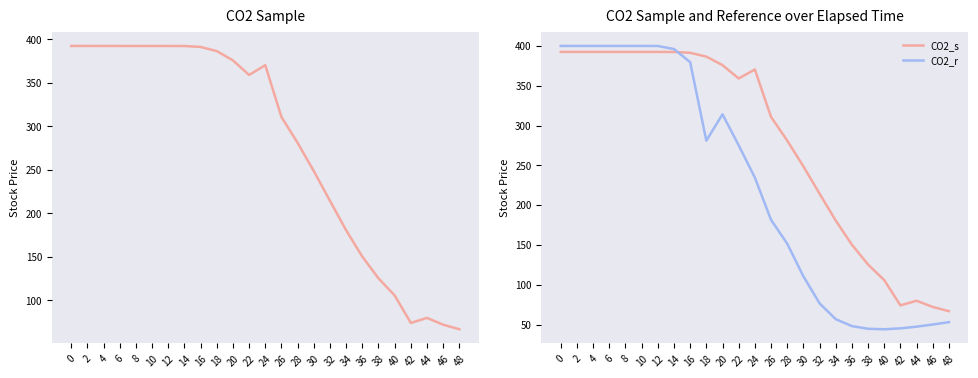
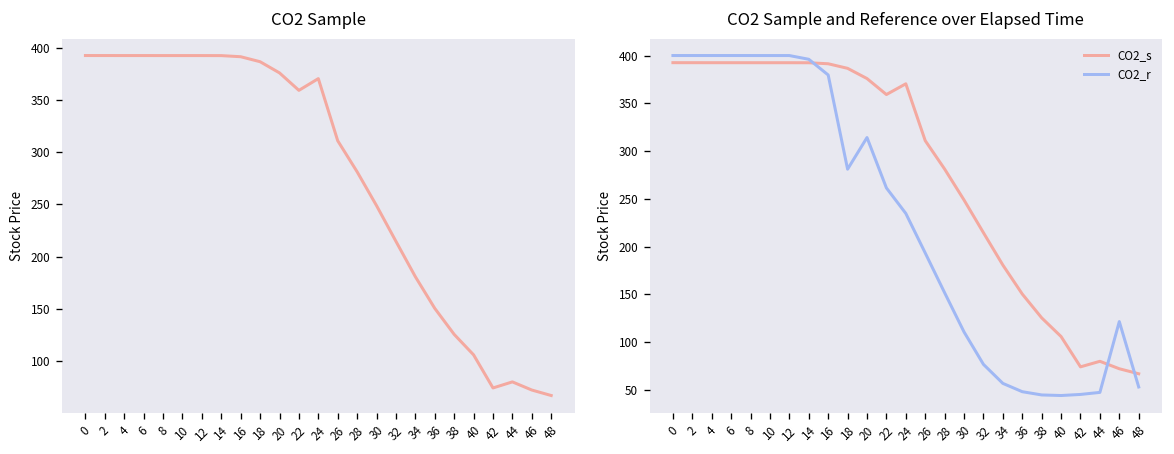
  {
    "CO2 Sample": {
      "0": 390,
      "2": 390,
      "4": 390,
      "6": 390,
      "8": 390,
      "10": 390,
      "12": 390,
      "14": 390,
      "16": 390,
      "18": 390,
      "20": 380,
      "22": 360,
      "24": 370,
      "26": 310,
      "28": 280,
      "30": 250,
      "32": 210,
      "34": 180,
      "36": 150,
      "38": 130,
      "40": 110,
      "42": 70,
      "44": 80,
      "46": 70,
      "48": 70
    },
    "CO2 Sample and Reference over Elapsed Time": {
      "CO2_s": {
        "0": 390,
        "2": 390,
        "4": 390,
        "6": 390,
        "8": 390,
        "10": 390,
        "12": 390,
        "14": 390,
        "16": 390,
        "18": 390,
        "20": 380,
        "22": 360,
        "24": 370,
        "26": 310,
        "28": 280,
        "30": 250,
        "32": 210,
        "34": 180,
        "36": 150,
        "38": 130,
        "40": 110,
        "42": 70,
        "44": 80,
        "46": 70,
        "48": 70
      },
      "CO2_r": {
        "0": 400,
        "2": 400,
        "4": 400,
        "6": 400,
        "8": 400,
        "10": 400,
        "12": 400,
        "14": 400,
        "16": 380,
        "18": 280,
        "20": 310,
-       "22": 280,
+       "22": 260,
        "24": 230,
-       "26": 180,
+       "26": 190,
        "28": 150,
        "30": 110,
        "32": 80,
        "34": 60,
        "36": 50,
        "38": 40,
        "40": 40,
        "42": 50,
        "44": 50,
-       "46": 50,
+       "46": 120,
        "48": 50
      }
    }
  }
